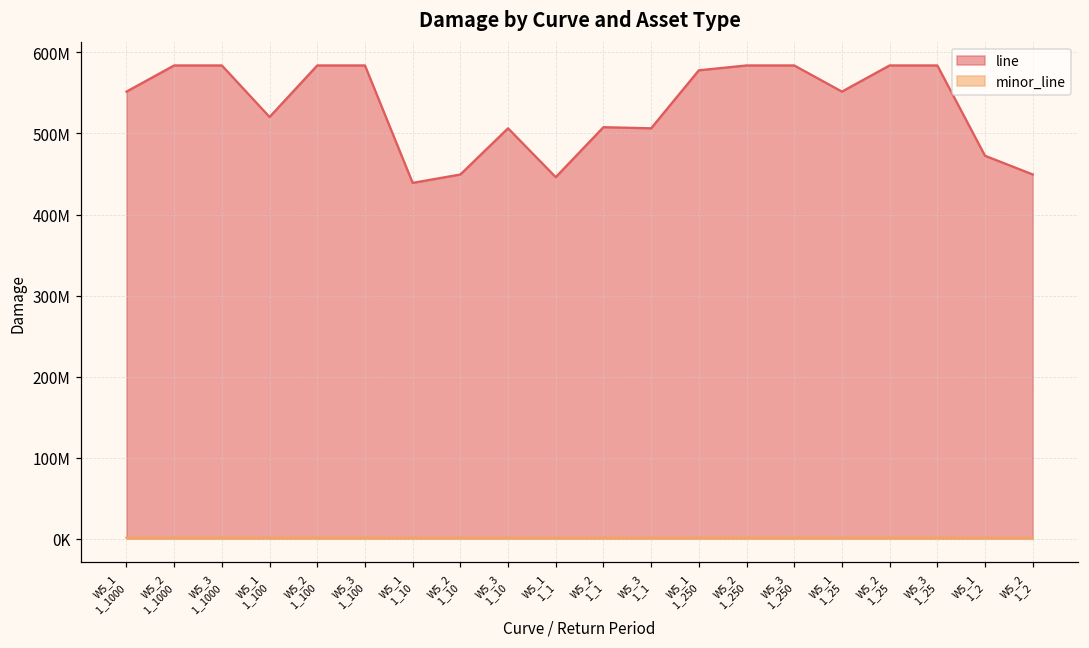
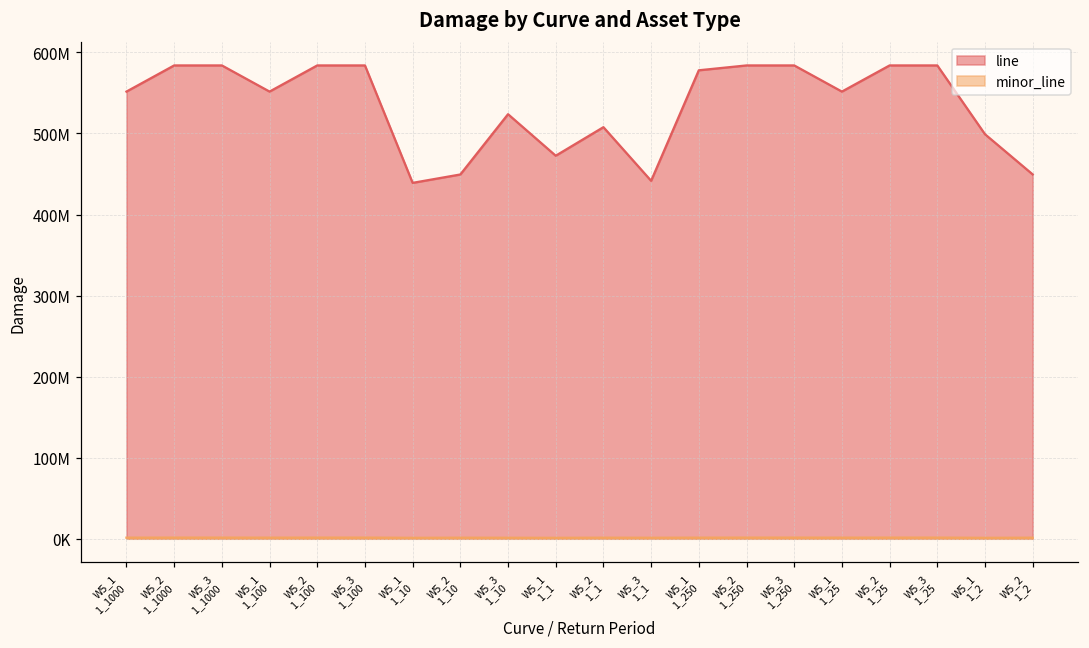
  {
    "line": {
      "W5_1 1_1000": 550000000,
      "W5_2 1_1000": 580000000,
      "W5_3 1_1000": 580000000,
-     "W5_1 1_100": 520000000,
+     "W5_1 1_100": 550000000,
      "W5_2 1_100": 580000000,
      "W5_3 1_100": 580000000,
      "W5_1 1_10": 440000000,
      "W5_2 1_10": 450000000,
-     "W5_3 1_10": 510000000,
-     "W5_1 1_1": 450000000,
+     "W5_3 1_10": 520000000,
+     "W5_1 1_1": 470000000,
      "W5_2 1_1": 510000000,
-     "W5_3 1_1": 510000000,
+     "W5_3 1_1": 440000000,
      "W5_1 1_250": 580000000,
      "W5_2 1_250": 580000000,
      "W5_3 1_250": 580000000,
      "W5_1 1_25": 550000000,
      "W5_2 1_25": 580000000,
      "W5_3 1_25": 580000000,
-     "W5_1 1_2": 470000000,
+     "W5_1 1_2": 500000000,
      "W5_2 1_2": 450000000
    },
    "minor_line": {
      "W5_1 1_1000": 0,
      "W5_2 1_1000": 0,
      "W5_3 1_1000": 0,
      "W5_1 1_100": 0,
      "W5_2 1_100": 0,
      "W5_3 1_100": 0,
      "W5_1 1_10": 0,
      "W5_2 1_10": 0,
      "W5_3 1_10": 0,
      "W5_1 1_1": 0,
      "W5_2 1_1": 0,
      "W5_3 1_1": 0,
      "W5_1 1_250": 0,
      "W5_2 1_250": 0,
      "W5_3 1_250": 0,
      "W5_1 1_25": 0,
      "W5_2 1_25": 0,
      "W5_3 1_25": 0,
      "W5_1 1_2": 0,
      "W5_2 1_2": 0
    }
  }
